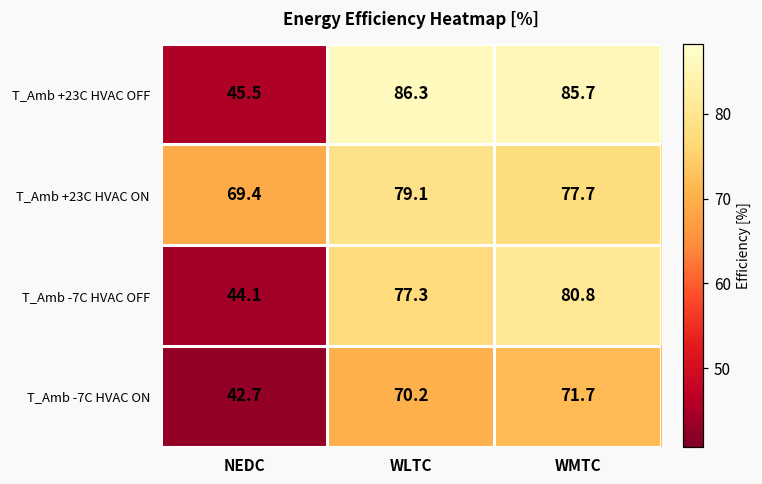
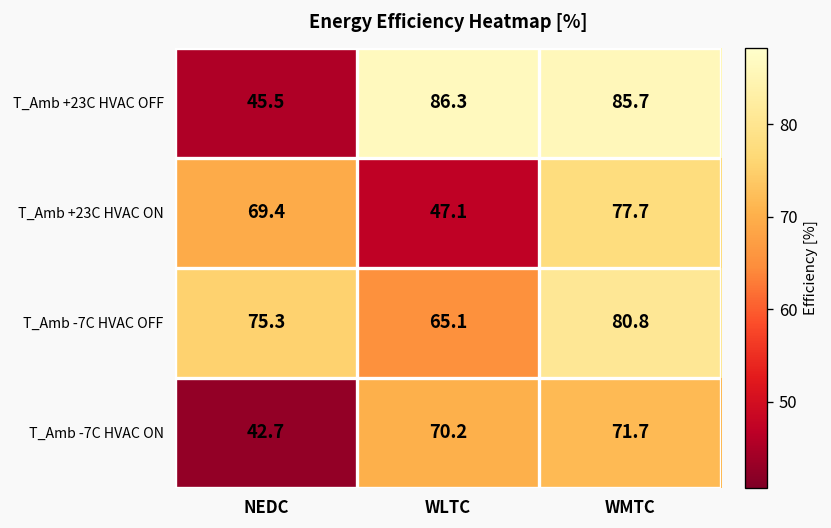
  {
    "T_Amb +23C HVAC OFF": {
      "NEDC": 45.5,
      "WLTC": 86.3,
      "WMTC": 85.7
    },
    "T_Amb +23C HVAC ON": {
      "NEDC": 69.4,
-     "WLTC": 79.1,
+     "WLTC": 47.1,
      "WMTC": 77.7
    },
    "T_Amb -7C HVAC OFF": {
-     "NEDC": 44.1,
-     "WLTC": 77.3,
+     "NEDC": 75.3,
+     "WLTC": 65.1,
      "WMTC": 80.8
    },
    "T_Amb -7C HVAC ON": {
      "NEDC": 42.7,
      "WLTC": 70.2,
      "WMTC": 71.7
    }
  }
